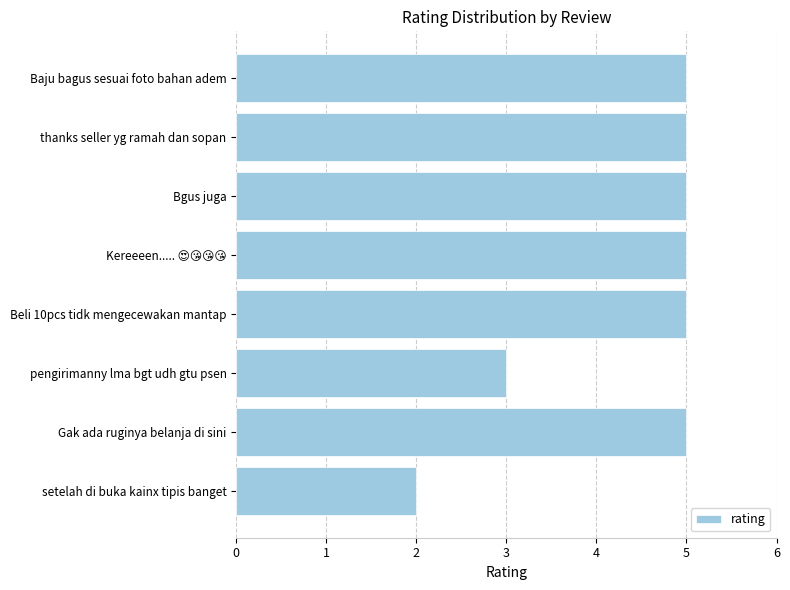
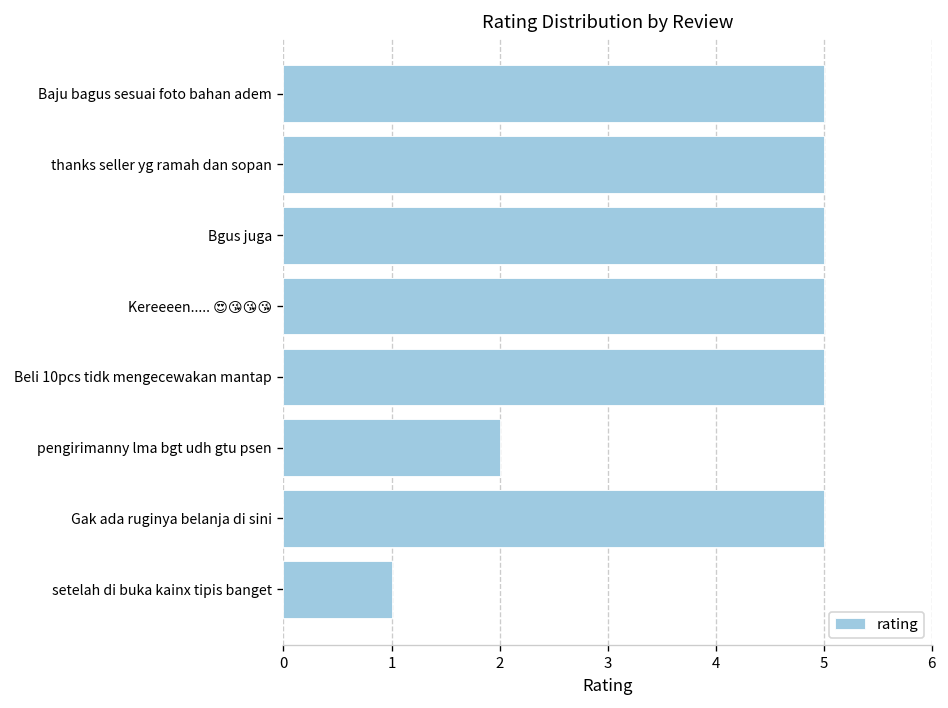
  {
    "Baju bagus sesuai foto bahan adem": 5,
    "thanks seller yg ramah dan sopan": 5,
    "Bgus juga": 5,
    "Kereeeen..... 😍😘😘😘": 5,
    "Beli 10pcs tidk mengecewakan mantap": 5,
-   "pengirimanny lma bgt udh gtu psen": 3,
+   "pengirimanny lma bgt udh gtu psen": 2,
    "Gak ada ruginya belanja di sini": 5,
-   "setelah di buka kainx tipis banget": 2
+   "setelah di buka kainx tipis banget": 1
  }
